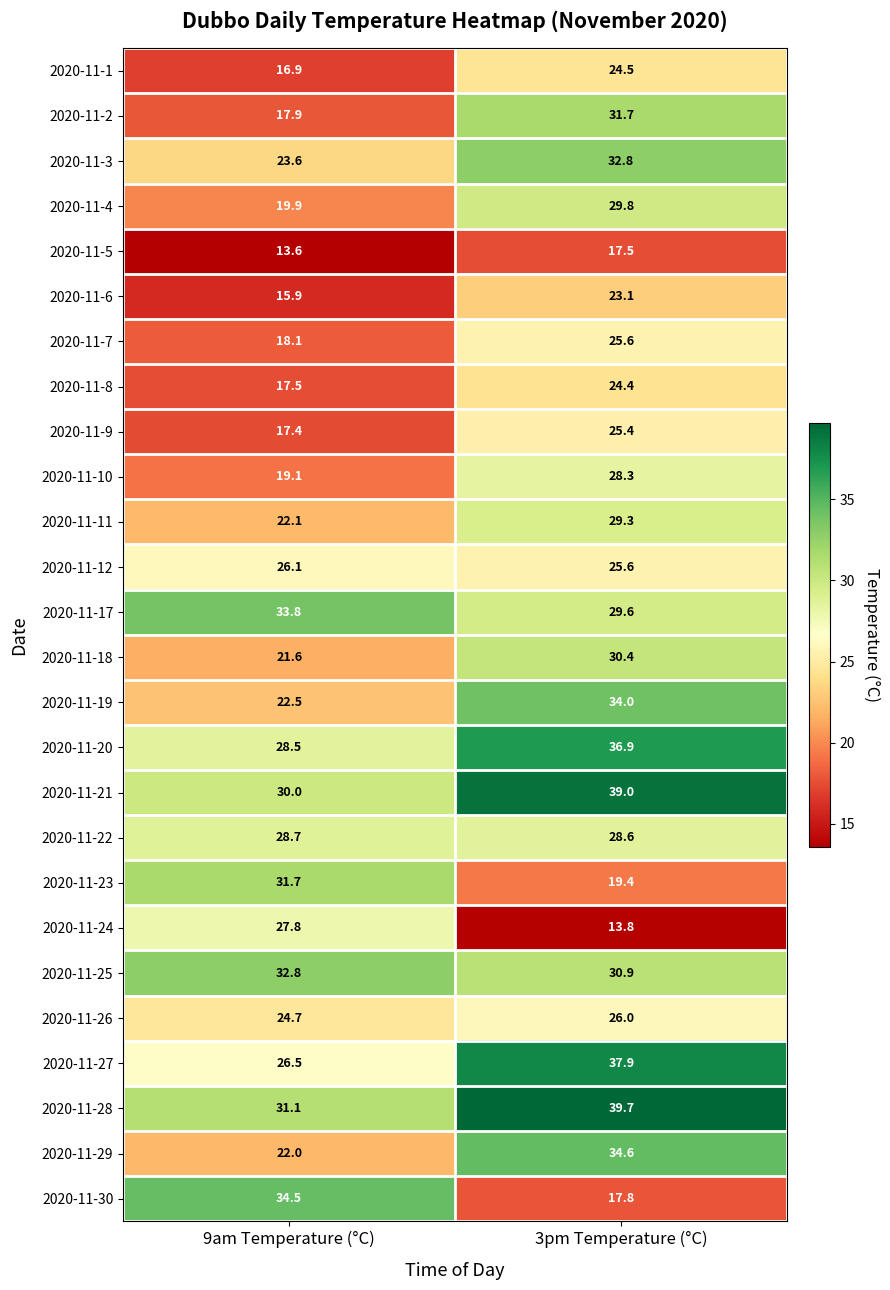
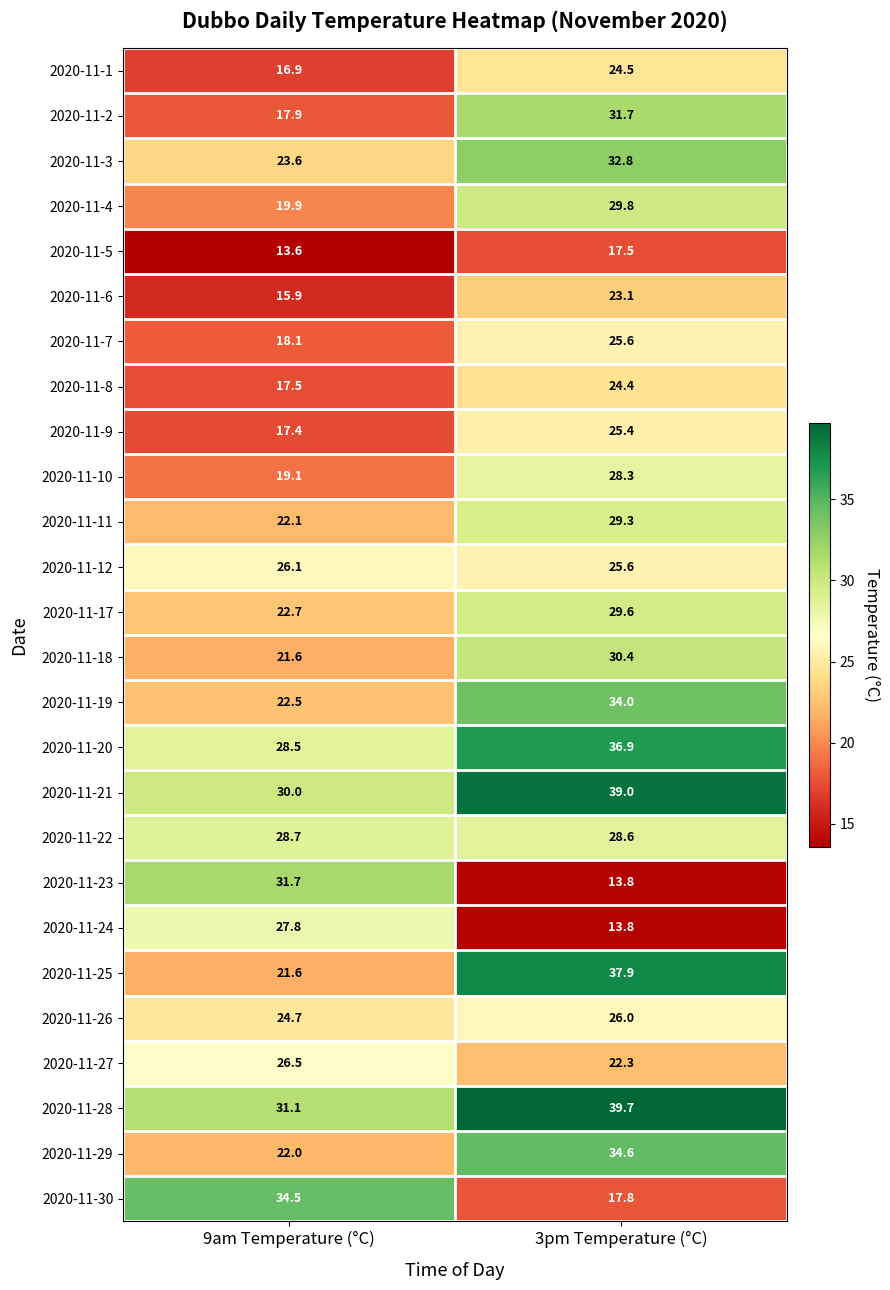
  {
    "2020-11-1": {
      "9am Temperature (°C)": 16.9,
      "3pm Temperature (°C)": 24.5
    },
    "2020-11-2": {
      "9am Temperature (°C)": 17.9,
      "3pm Temperature (°C)": 31.7
    },
    "2020-11-3": {
      "9am Temperature (°C)": 23.6,
      "3pm Temperature (°C)": 32.8
    },
    "2020-11-4": {
      "9am Temperature (°C)": 19.9,
      "3pm Temperature (°C)": 29.8
    },
    "2020-11-5": {
      "9am Temperature (°C)": 13.6,
      "3pm Temperature (°C)": 17.5
    },
    "2020-11-6": {
      "9am Temperature (°C)": 15.9,
      "3pm Temperature (°C)": 23.1
    },
    "2020-11-7": {
      "9am Temperature (°C)": 18.1,
      "3pm Temperature (°C)": 25.6
    },
    "2020-11-8": {
      "9am Temperature (°C)": 17.5,
      "3pm Temperature (°C)": 24.4
    },
    "2020-11-9": {
      "9am Temperature (°C)": 17.4,
      "3pm Temperature (°C)": 25.4
    },
    "2020-11-10": {
      "9am Temperature (°C)": 19.1,
      "3pm Temperature (°C)": 28.3
    },
    "2020-11-11": {
      "9am Temperature (°C)": 22.1,
      "3pm Temperature (°C)": 29.3
    },
    "2020-11-12": {
      "9am Temperature (°C)": 26.1,
      "3pm Temperature (°C)": 25.6
    },
    "2020-11-17": {
-     "9am Temperature (°C)": 33.8,
+     "9am Temperature (°C)": 22.7,
      "3pm Temperature (°C)": 29.6
    },
    "2020-11-18": {
      "9am Temperature (°C)": 21.6,
      "3pm Temperature (°C)": 30.4
    },
    "2020-11-19": {
      "9am Temperature (°C)": 22.5,
      "3pm Temperature (°C)": 34.0
    },
    "2020-11-20": {
      "9am Temperature (°C)": 28.5,
      "3pm Temperature (°C)": 36.9
    },
    "2020-11-21": {
      "9am Temperature (°C)": 30.0,
      "3pm Temperature (°C)": 39.0
    },
    "2020-11-22": {
      "9am Temperature (°C)": 28.7,
      "3pm Temperature (°C)": 28.6
    },
    "2020-11-23": {
      "9am Temperature (°C)": 31.7,
-     "3pm Temperature (°C)": 19.4
+     "3pm Temperature (°C)": 13.8
    },
    "2020-11-24": {
      "9am Temperature (°C)": 27.8,
      "3pm Temperature (°C)": 13.8
    },
    "2020-11-25": {
-     "9am Temperature (°C)": 32.8,
-     "3pm Temperature (°C)": 30.9
+     "9am Temperature (°C)": 21.6,
+     "3pm Temperature (°C)": 37.9
    },
    "2020-11-26": {
      "9am Temperature (°C)": 24.7,
      "3pm Temperature (°C)": 26.0
    },
    "2020-11-27": {
      "9am Temperature (°C)": 26.5,
-     "3pm Temperature (°C)": 37.9
+     "3pm Temperature (°C)": 22.3
    },
    "2020-11-28": {
      "9am Temperature (°C)": 31.1,
      "3pm Temperature (°C)": 39.7
    },
    "2020-11-29": {
      "9am Temperature (°C)": 22.0,
      "3pm Temperature (°C)": 34.6
    },
    "2020-11-30": {
      "9am Temperature (°C)": 34.5,
      "3pm Temperature (°C)": 17.8
    }
  }
